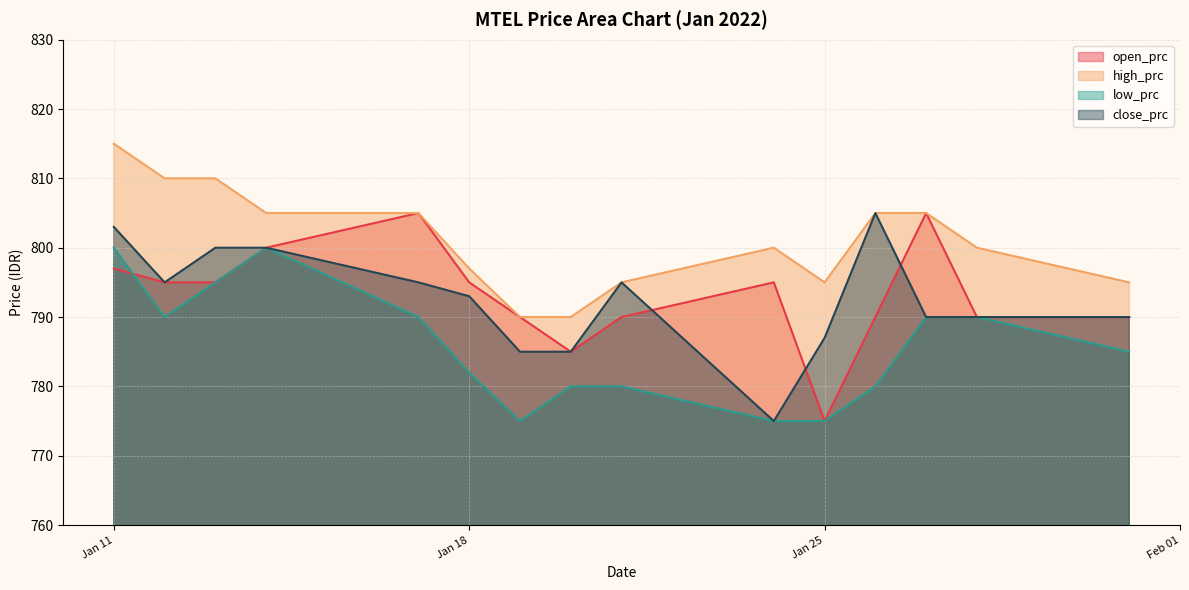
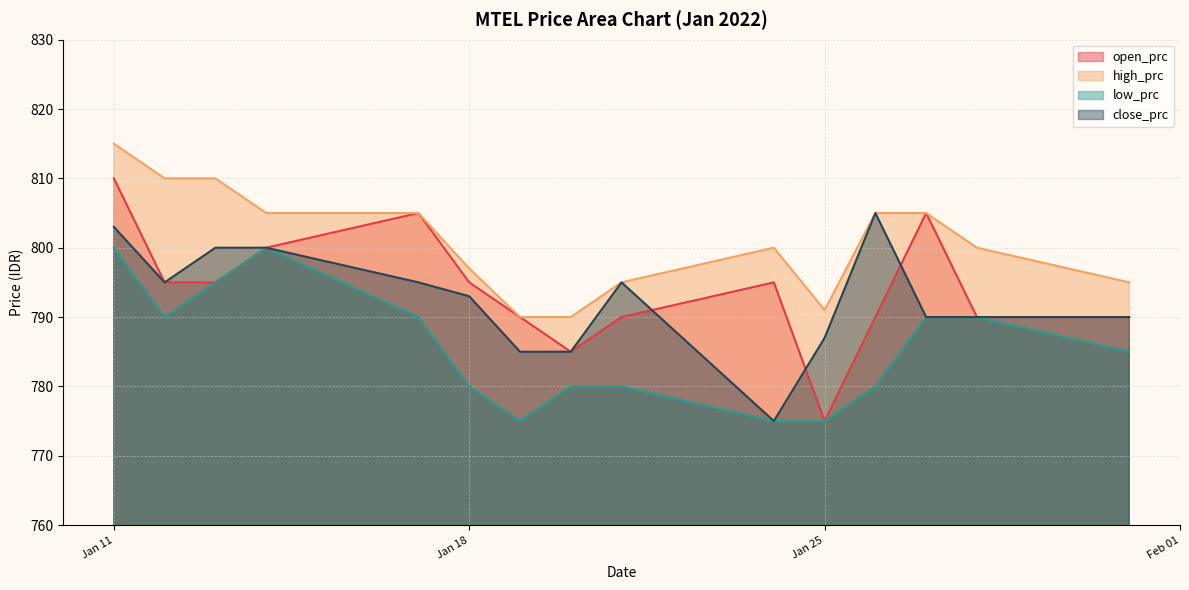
  {
    "open_prc": {
-     "Jan 11": 797,
+     "Jan 11": 810,
      "Jan 18": 795
    },
    "high_prc": {
      "Jan 11": 815,
      "Jan 18": 797,
-     "Jan 25": 795
+     "Jan 25": 791
    },
    "low_prc": {
      "Jan 11": 800,
-     "Jan 18": 782
+     "Jan 18": 780
    },
    "close_prc": {
      "Jan 11": 803,
      "Jan 18": 793,
      "Jan 25": 787
    }
  }
